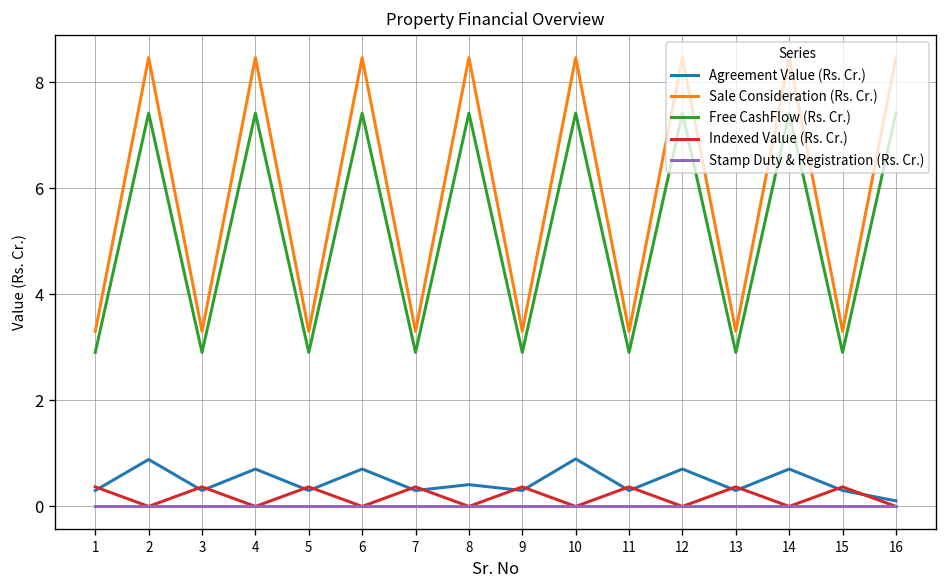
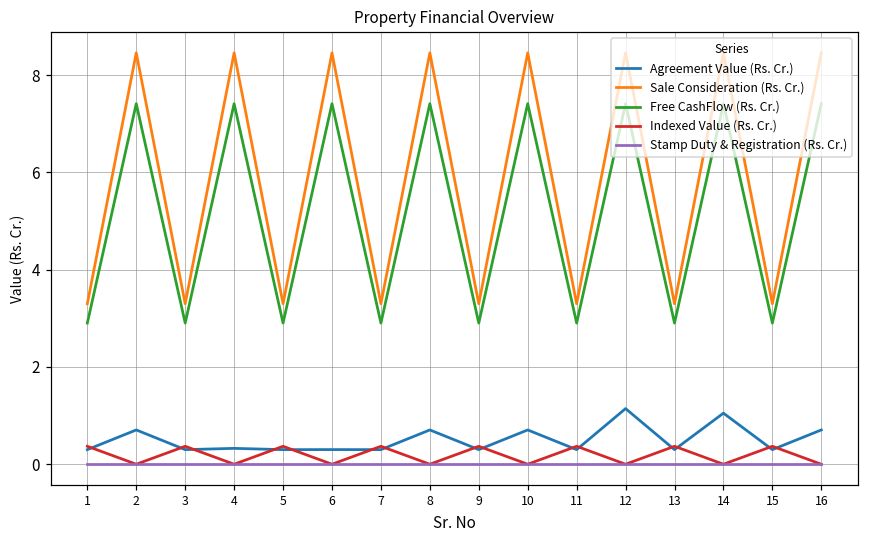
  {
    "Agreement Value (Rs. Cr.)": {
      "1": 0.3,
-     "2": 0.9,
+     "2": 0.7,
      "3": 0.3,
-     "4": 0.7,
+     "4": 0.3,
      "5": 0.3,
-     "6": 0.7,
+     "6": 0.3,
      "7": 0.3,
-     "8": 0.4,
+     "8": 0.7,
      "9": 0.3,
-     "10": 0.9,
+     "10": 0.7,
      "11": 0.3,
-     "12": 0.7,
+     "12": 1.1,
      "13": 0.3,
-     "14": 0.7,
+     "14": 1.1,
      "15": 0.3,
-     "16": 0.1
+     "16": 0.7
    },
    "Sale Consideration (Rs. Cr.)": {
      "1": 3.3,
      "2": 8.5,
      "3": 3.3,
      "4": 8.5,
      "5": 3.3,
      "6": 8.5,
      "7": 3.3,
      "8": 8.5,
      "9": 3.3,
      "10": 8.5,
      "11": 3.3,
      "13": 3.3,
      "15": 3.3
    },
    "Free CashFlow (Rs. Cr.)": {
      "1": 2.9,
      "2": 7.4,
      "3": 2.9,
      "4": 7.4,
      "5": 2.9,
      "6": 7.4,
      "7": 2.9,
      "8": 7.4,
      "9": 2.9,
      "10": 7.4,
      "11": 2.9,
      "13": 2.9,
      "15": 2.9
    },
    "Indexed Value (Rs. Cr.)": {
      "1": 0.4,
      "3": 0.4,
      "5": 0.4,
      "7": 0.4,
      "9": 0.4,
      "11": 0.4,
      "13": 0.4,
      "15": 0.4
    },
    "Stamp Duty & Registration (Rs. Cr.)": {
      "1": 0.0,
      "3": 0.0,
      "5": 0.0,
      "7": 0.0,
      "9": 0.0,
      "11": 0.0,
      "13": 0.0,
      "15": 0.0
    }
  }
